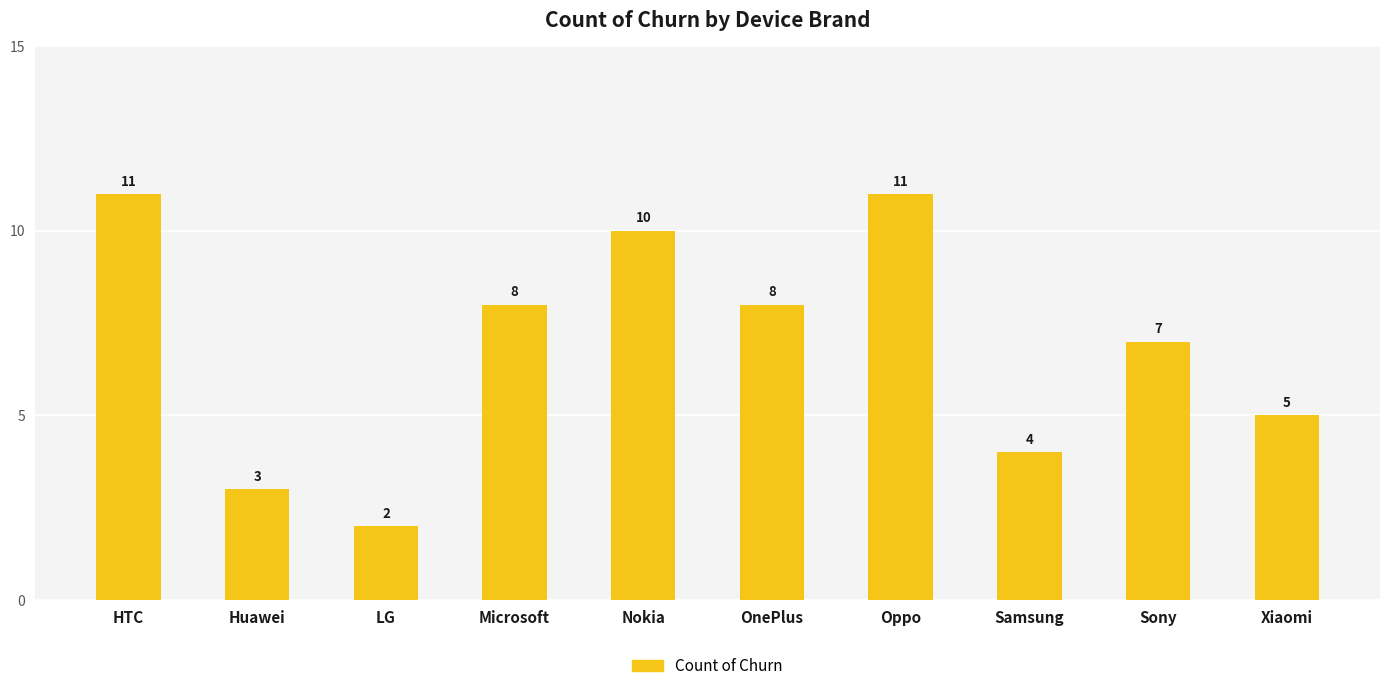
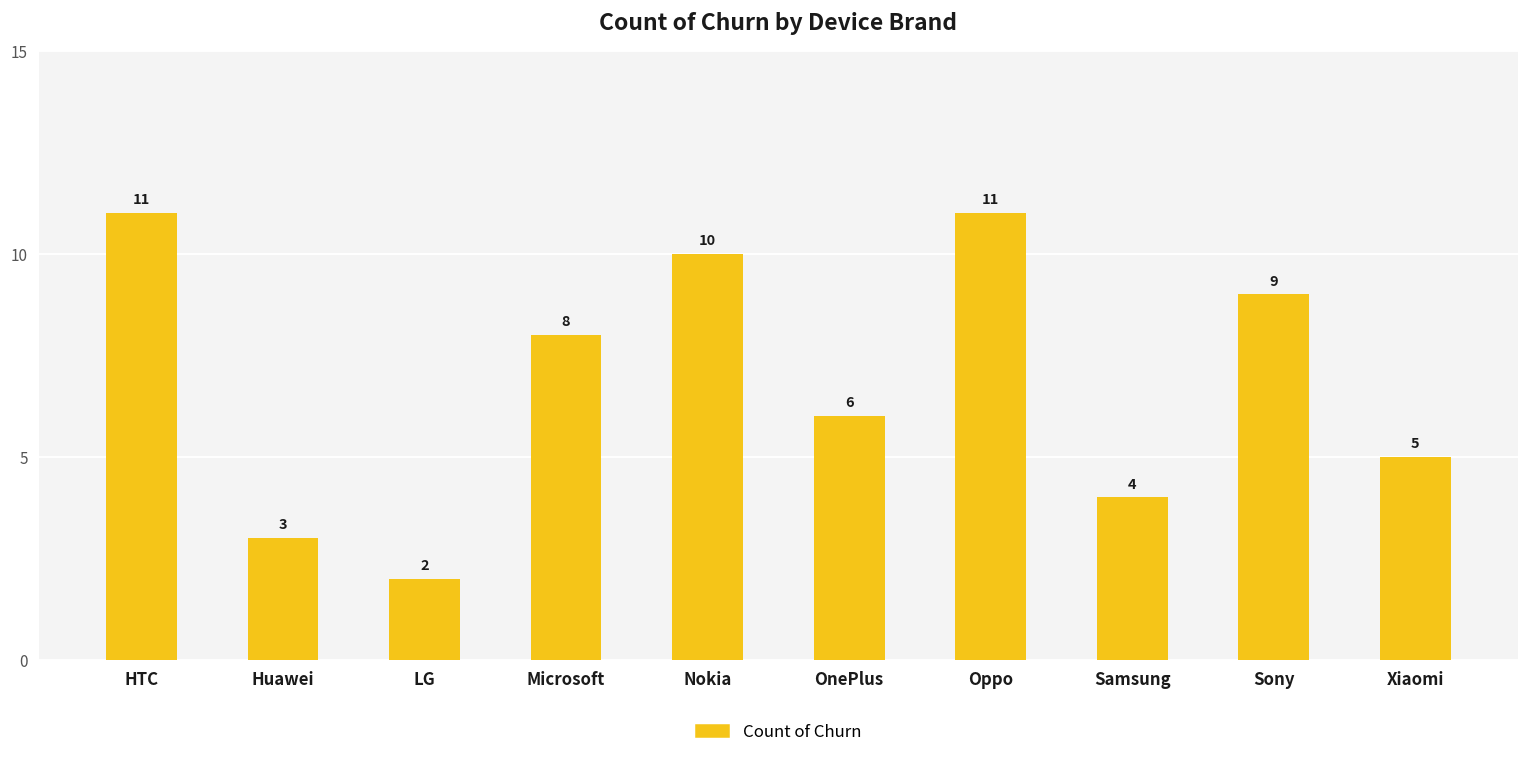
  {
    "HTC": 11,
    "Huawei": 3,
    "LG": 2,
    "Microsoft": 8,
    "Nokia": 10,
-   "OnePlus": 8,
+   "OnePlus": 6,
    "Oppo": 11,
    "Samsung": 4,
-   "Sony": 7,
+   "Sony": 9,
    "Xiaomi": 5
  }
